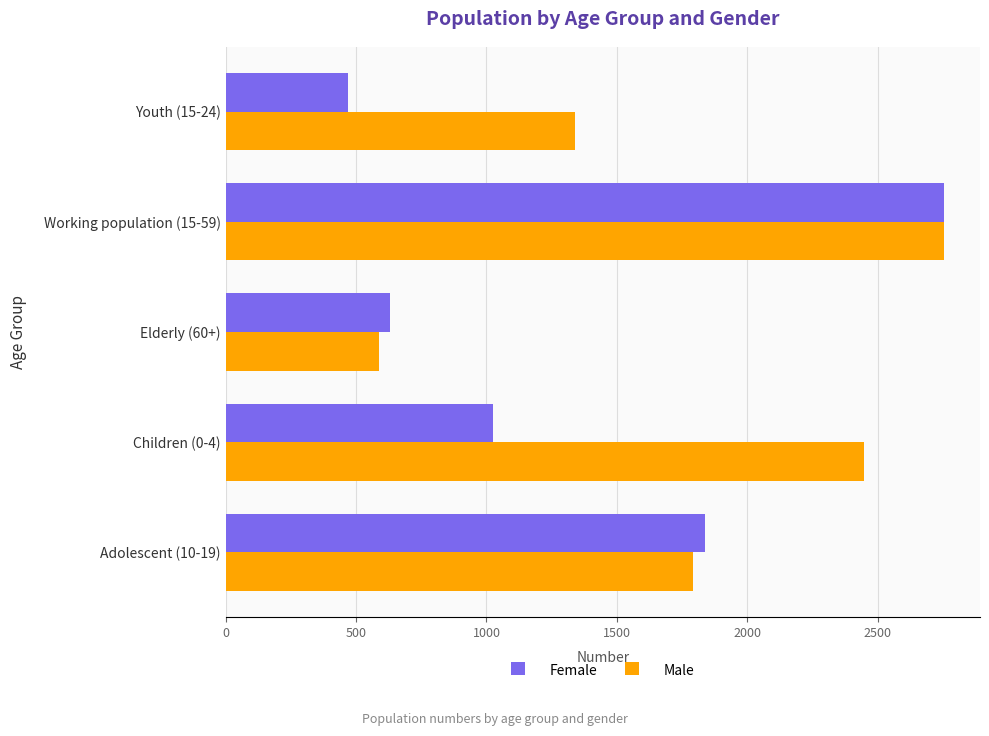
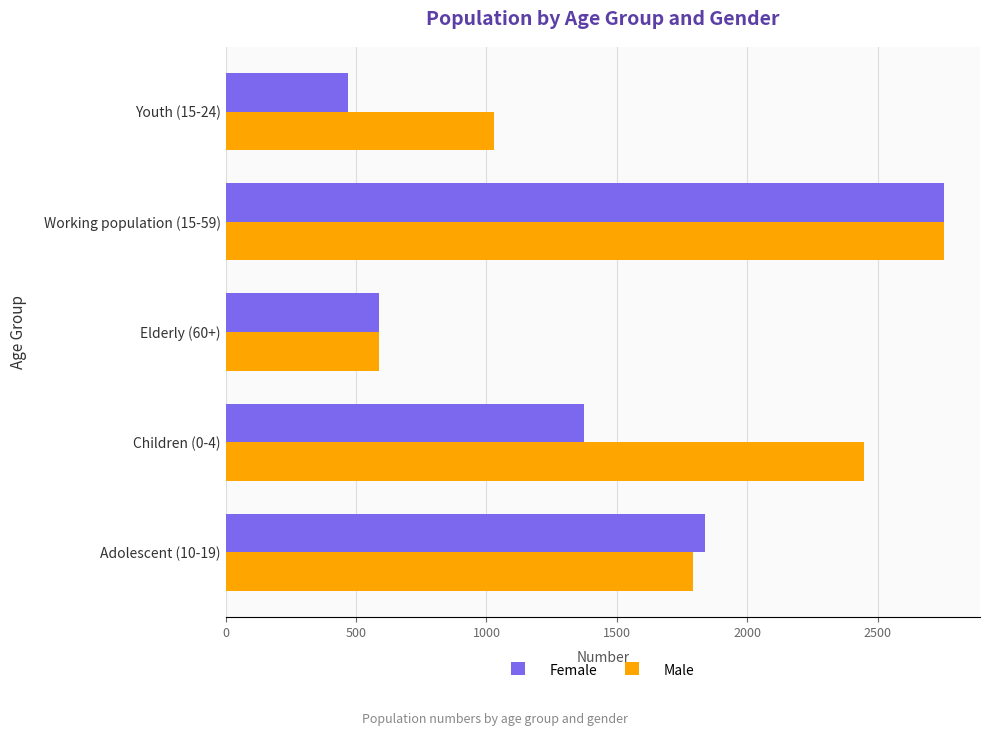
  {
    "Female": {
      "Youth (15-24)": 470,
      "Working population (15-59)": 2750,
-     "Elderly (60+)": 630,
-     "Children (0-4)": 1030,
+     "Elderly (60+)": 590,
+     "Children (0-4)": 1380,
      "Adolescent (10-19)": 1840
    },
    "Male": {
-     "Youth (15-24)": 1340,
+     "Youth (15-24)": 1030,
      "Working population (15-59)": 2750,
      "Elderly (60+)": 590,
      "Children (0-4)": 2450,
      "Adolescent (10-19)": 1790
    }
  }
